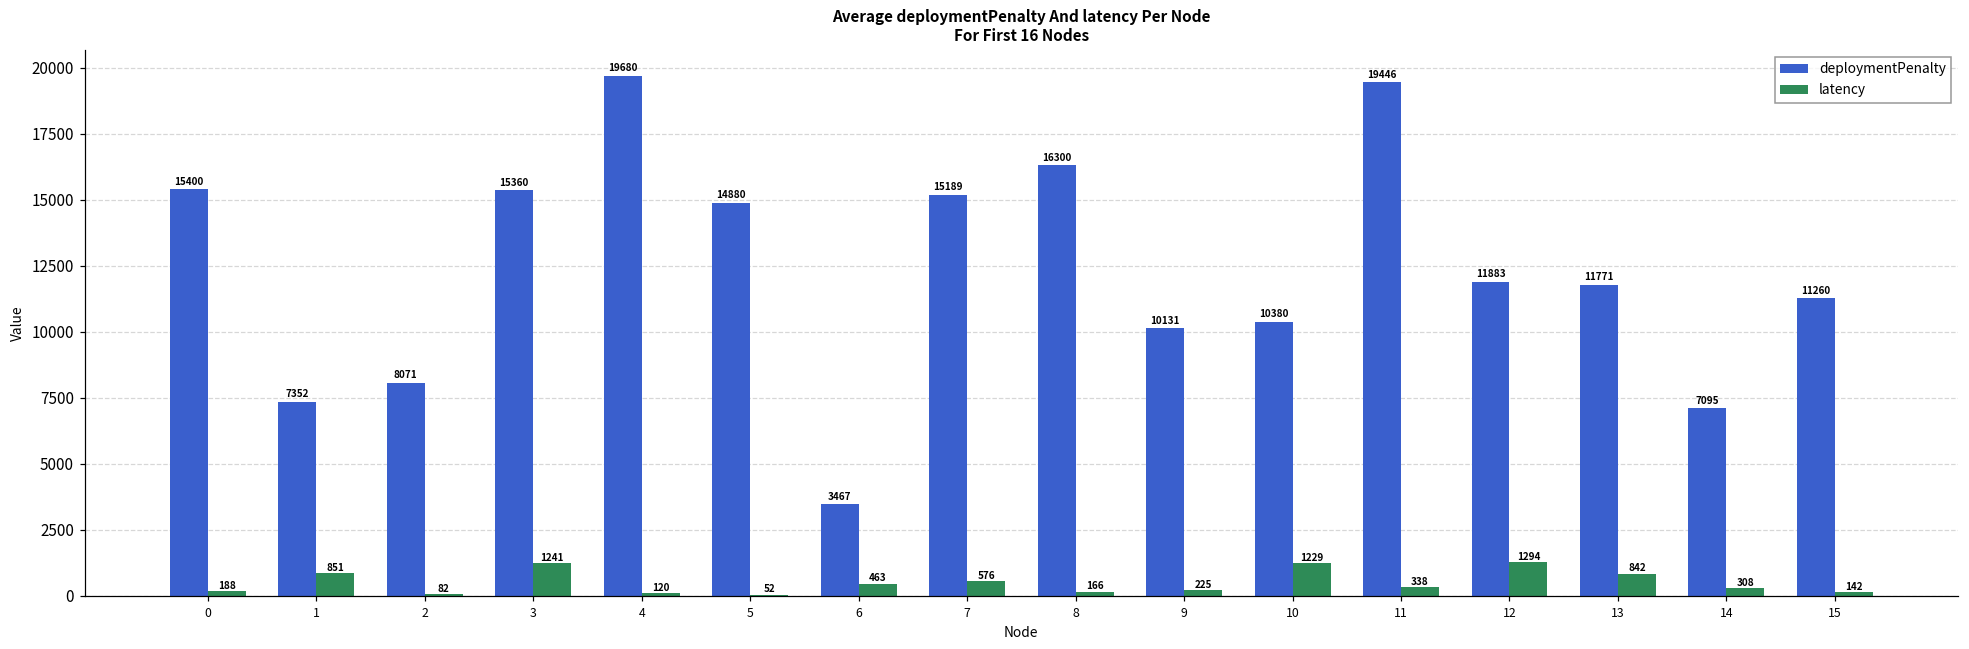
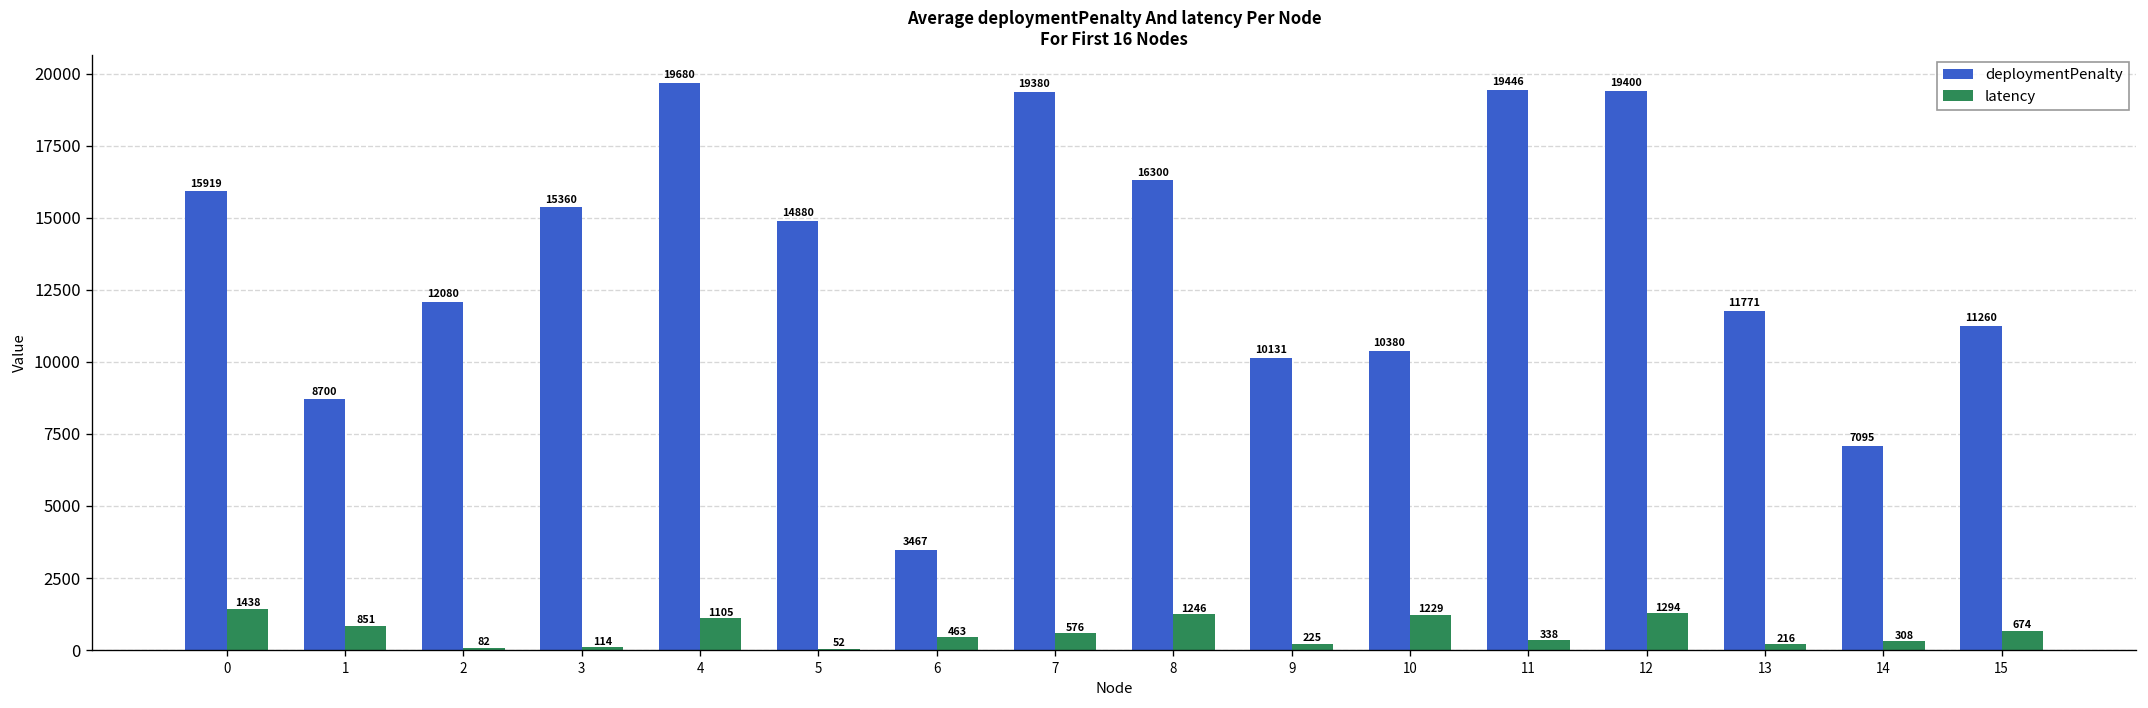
  {
    "deploymentPenalty": {
-     "0": 15400,
-     "1": 7352,
-     "2": 8071,
+     "0": 15919,
+     "1": 8700,
+     "2": 12080,
      "3": 15360,
      "4": 19680,
      "5": 14880,
      "6": 3467,
-     "7": 15189,
+     "7": 19380,
      "8": 16300,
      "9": 10131,
      "10": 10380,
      "11": 19446,
-     "12": 11883,
+     "12": 19400,
      "13": 11771,
      "14": 7095,
      "15": 11260
    },
    "latency": {
-     "0": 188,
+     "0": 1438,
      "1": 851,
      "2": 82,
-     "3": 1241,
-     "4": 120,
+     "3": 114,
+     "4": 1105,
      "5": 52,
      "6": 463,
      "7": 576,
-     "8": 166,
+     "8": 1246,
      "9": 225,
      "10": 1229,
      "11": 338,
      "12": 1294,
-     "13": 842,
+     "13": 216,
      "14": 308,
-     "15": 142
+     "15": 674
    }
  }
